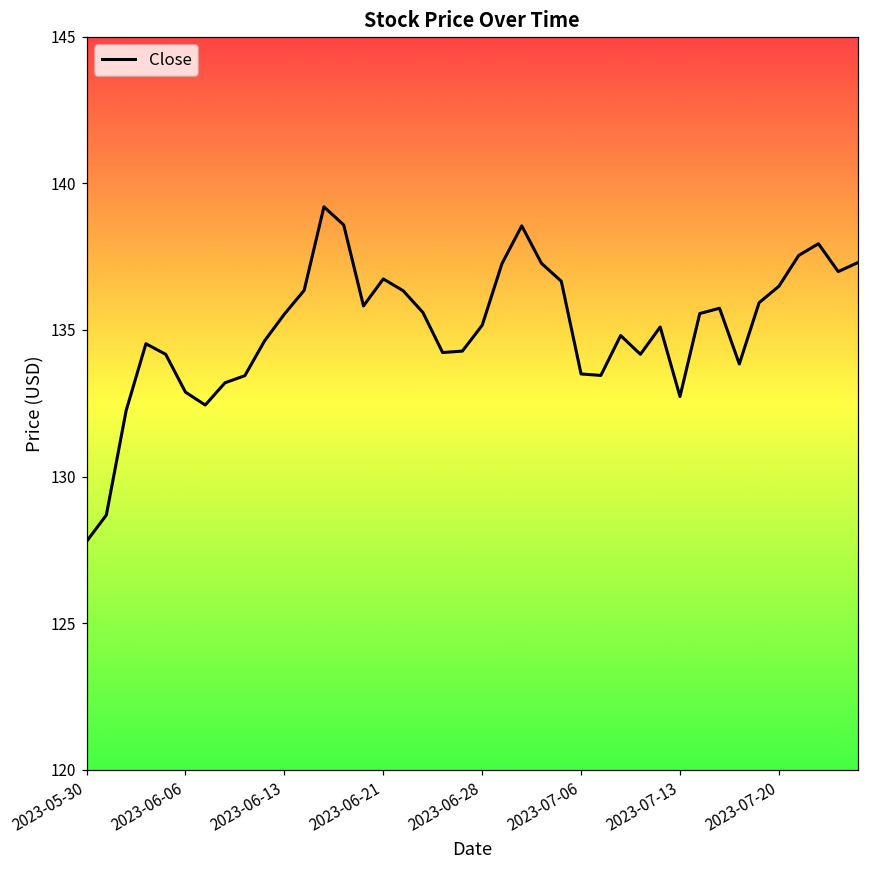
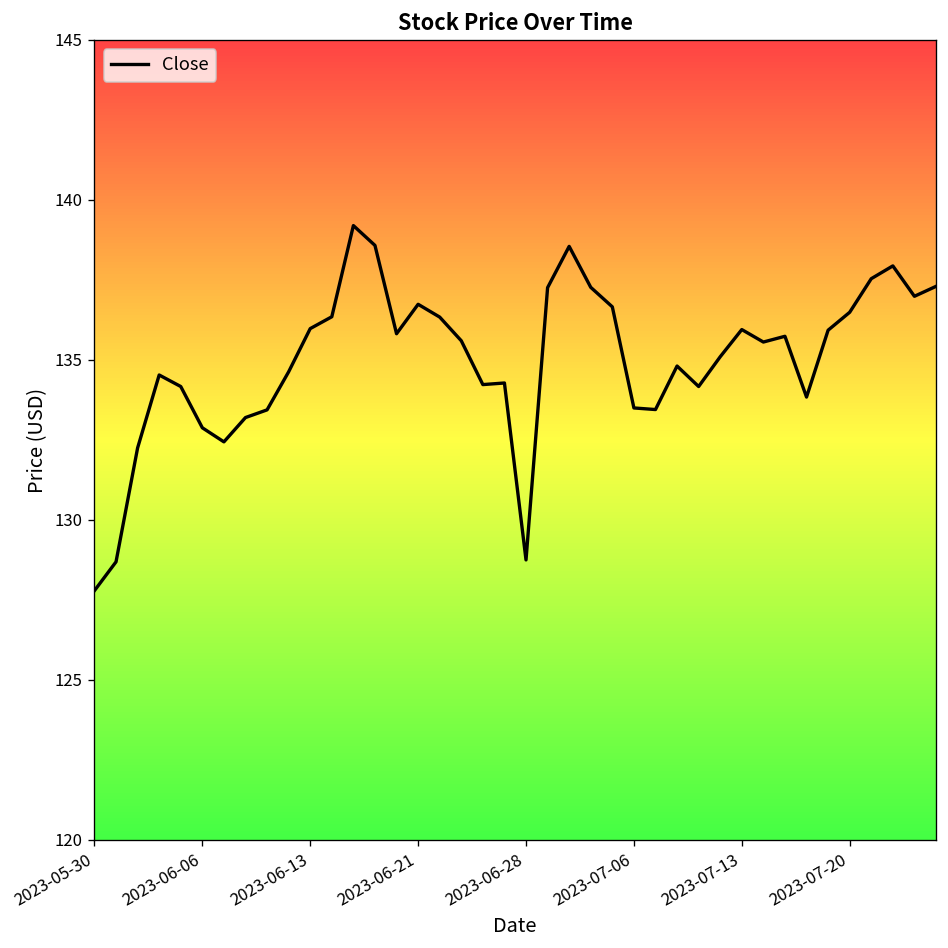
  {
    "2023-05-30": 127.8,
    "2023-06-06": 132.9,
-   "2023-06-13": 135.5,
+   "2023-06-13": 136.0,
    "2023-06-21": 136.7,
-   "2023-06-28": 135.2,
+   "2023-06-28": 128.8,
    "2023-07-06": 133.5,
-   "2023-07-13": 132.7,
+   "2023-07-13": 136.0,
    "2023-07-20": 136.5
  }
